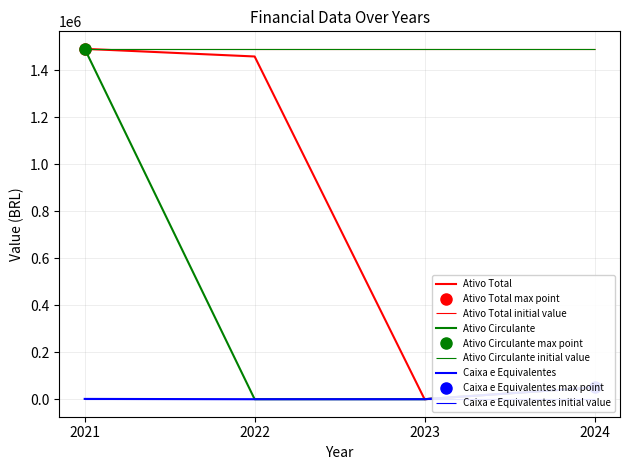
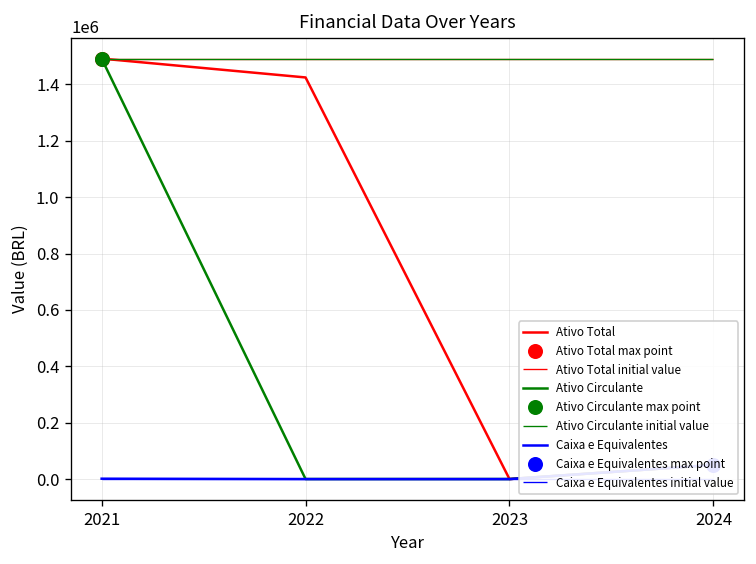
  {
    "Ativo Total": {
-     "2022": 1460000
+     "2022": 1420000
    }
  }
